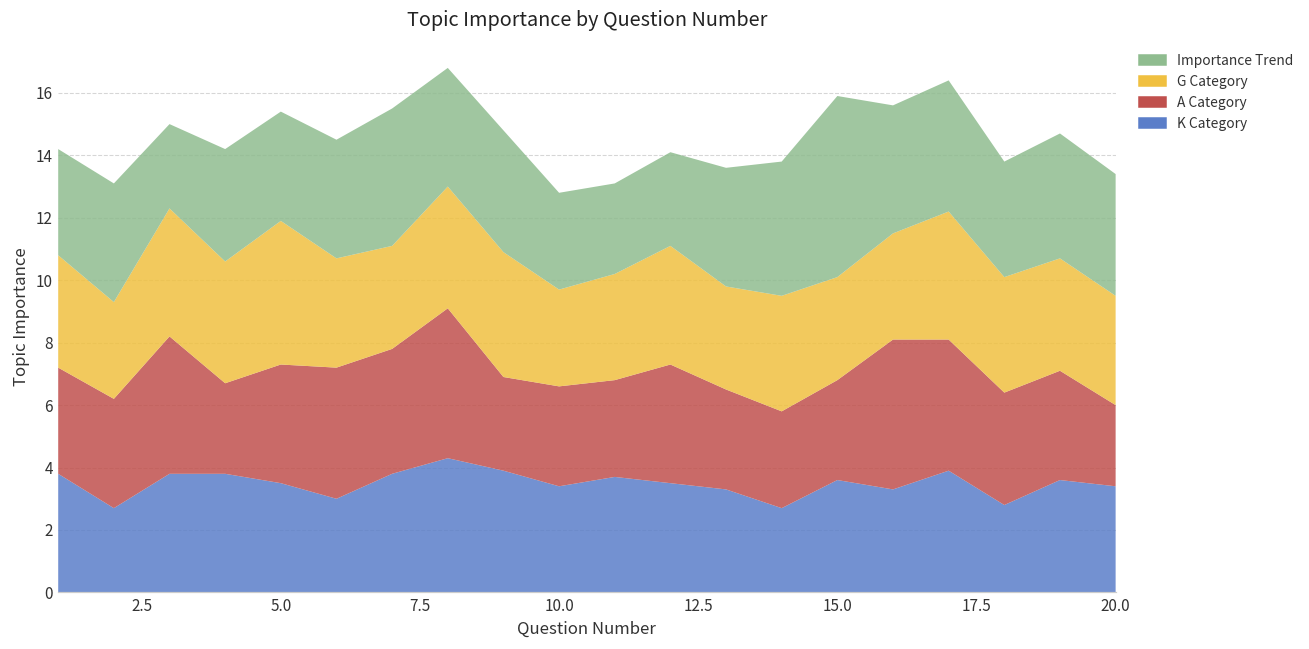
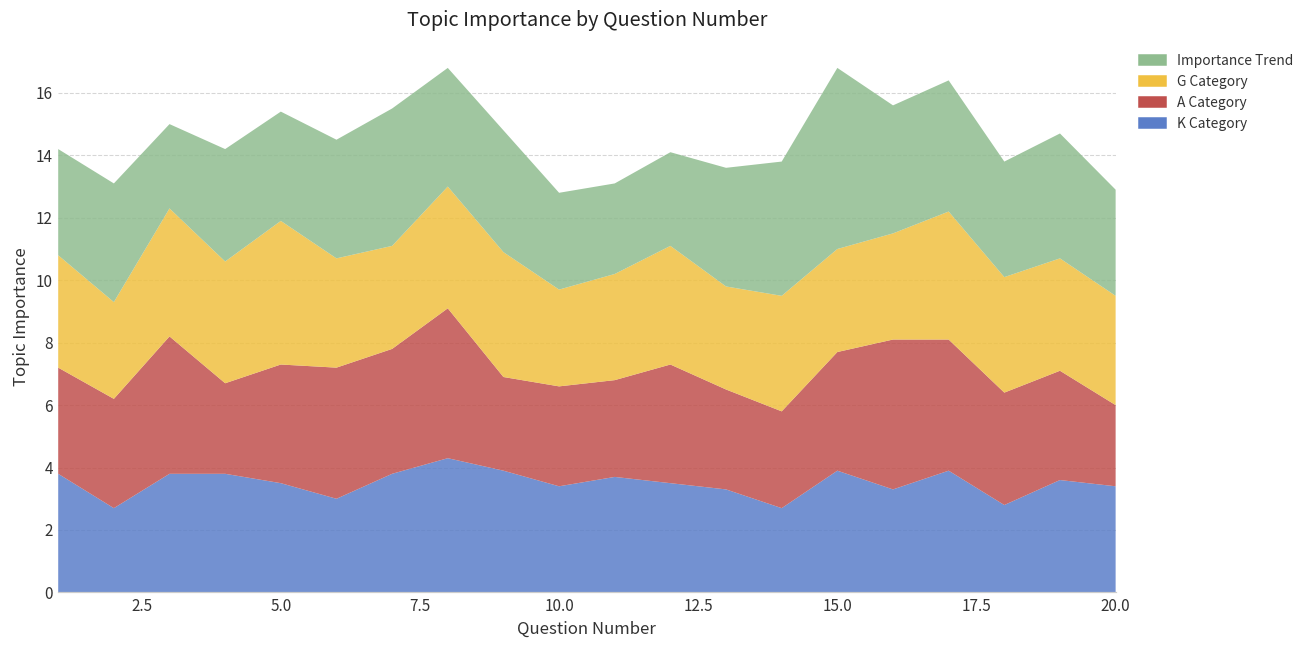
  {
    "K Category": {
      "5.0": 3.5,
      "10.0": 3.4,
-     "15.0": 3.6,
+     "15.0": 3.9,
      "20.0": 3.4
    },
    "A Category": {
      "5.0": 3.8,
      "10.0": 3.2,
-     "15.0": 3.2,
+     "15.0": 3.8,
      "20.0": 2.6
    },
    "G Category": {
      "5.0": 4.6,
      "10.0": 3.1,
      "15.0": 3.3,
      "20.0": 3.5
    },
    "Importance Trend": {
      "5.0": 3.5,
      "10.0": 3.1,
      "15.0": 5.8,
-     "20.0": 3.9
+     "20.0": 3.4
    }
  }
